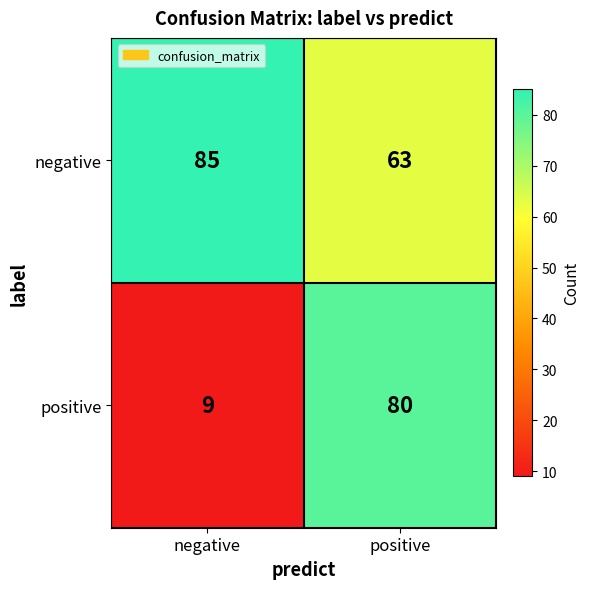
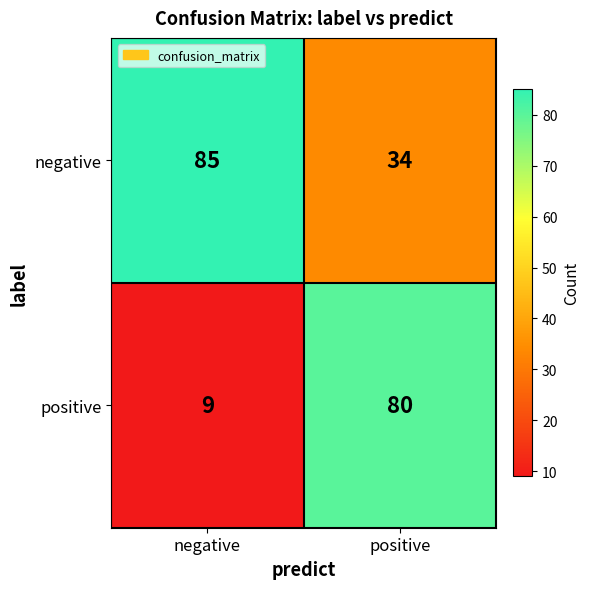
  {
    "negative": {
      "negative": 85,
-     "positive": 63
+     "positive": 34
    },
    "positive": {
      "negative": 9,
      "positive": 80
    }
  }
